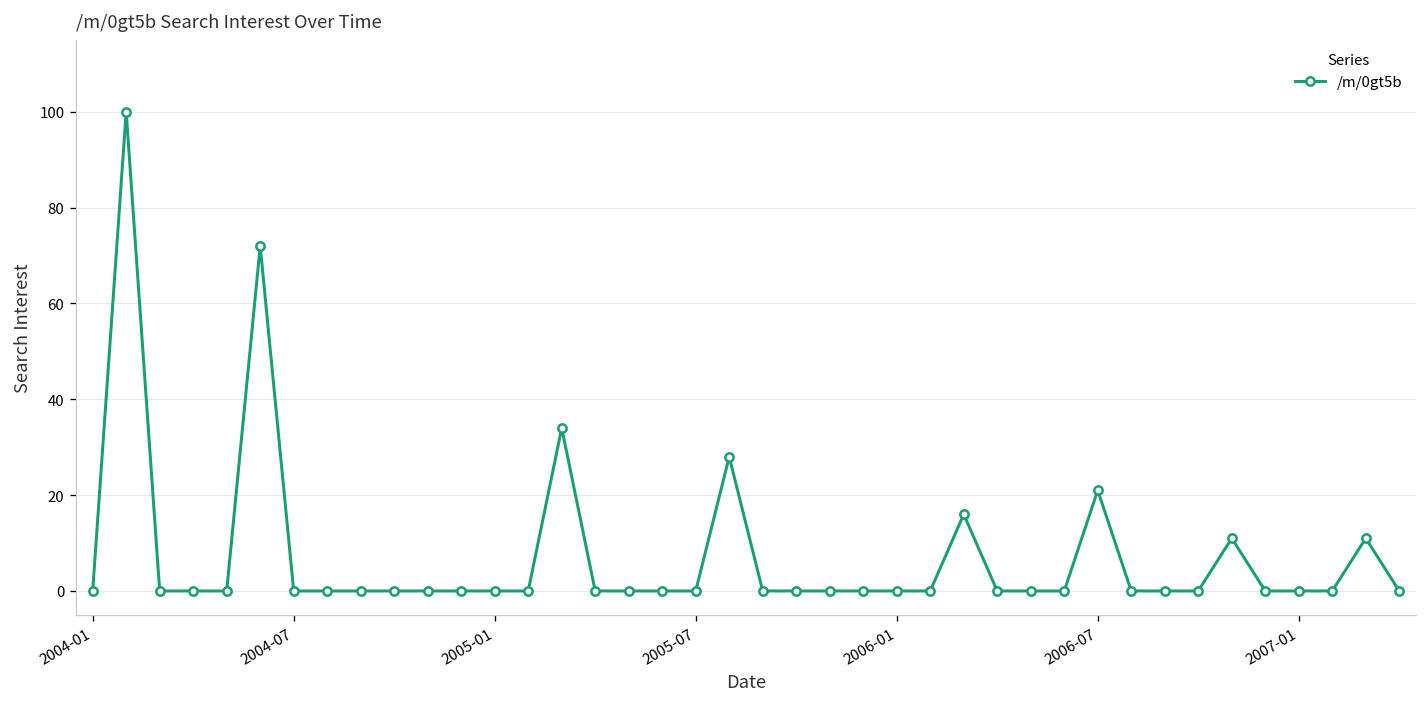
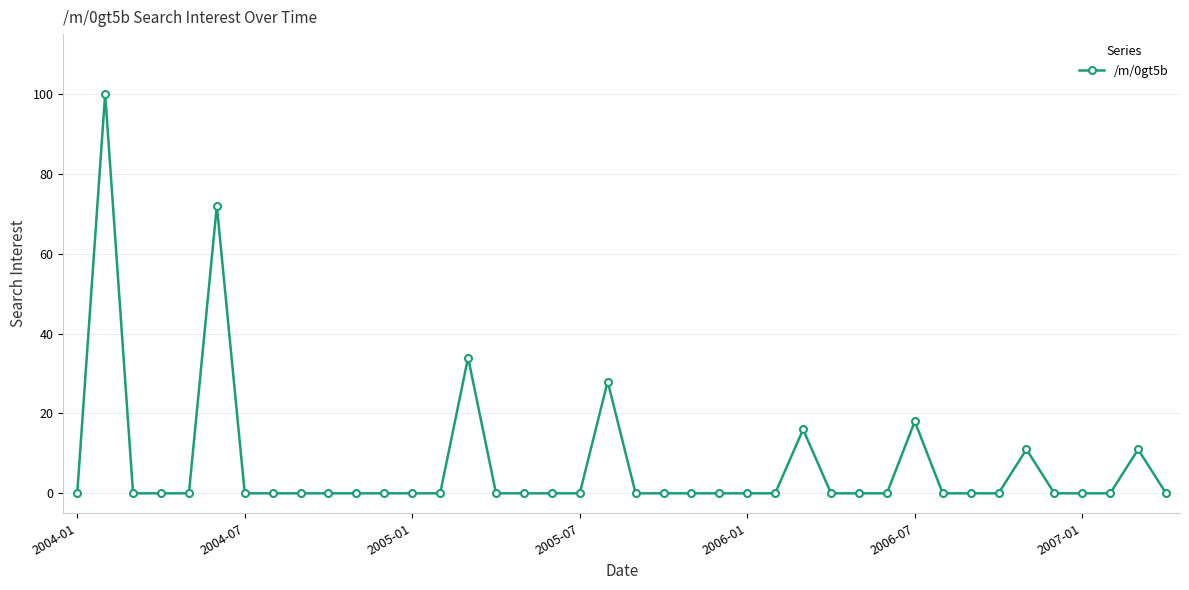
  {
    "2004-01": 0,
    "2004-07": 0,
    "2005-01": 0,
    "2005-07": 0,
    "2006-01": 0,
-   "2006-07": 21,
+   "2006-07": 18,
    "2007-01": 0
  }
